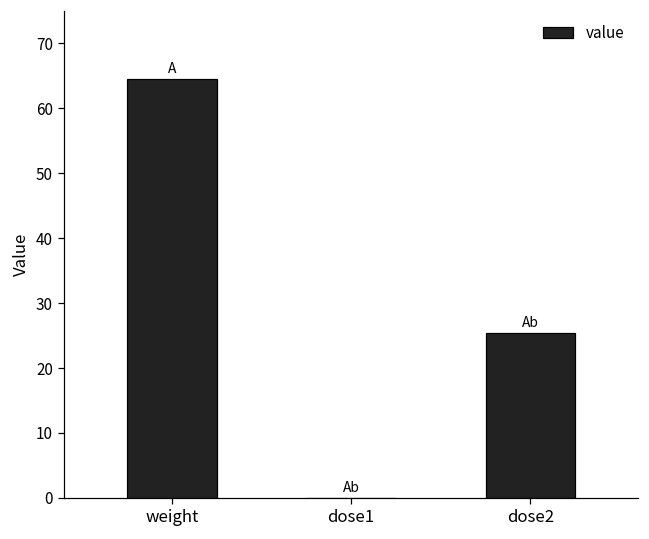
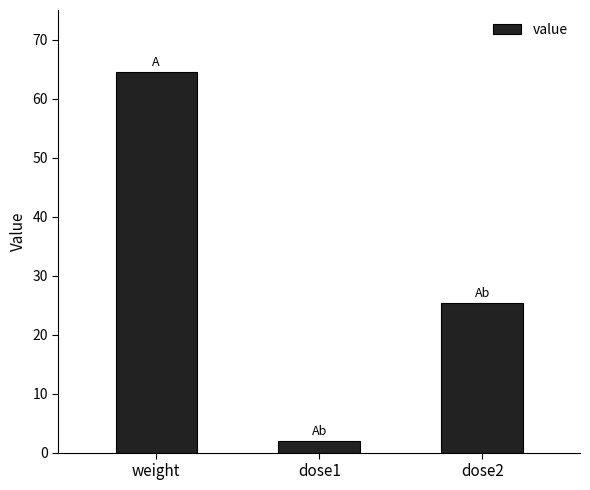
  {
    "weight": 64,
-   "dose1": 0,
+   "dose1": 2,
    "dose2": 25
  }
